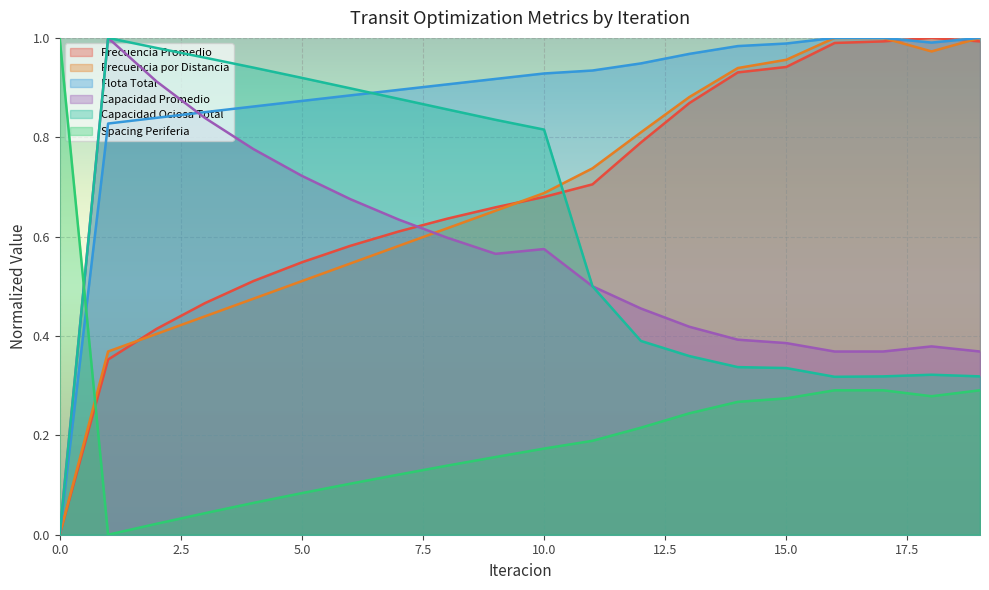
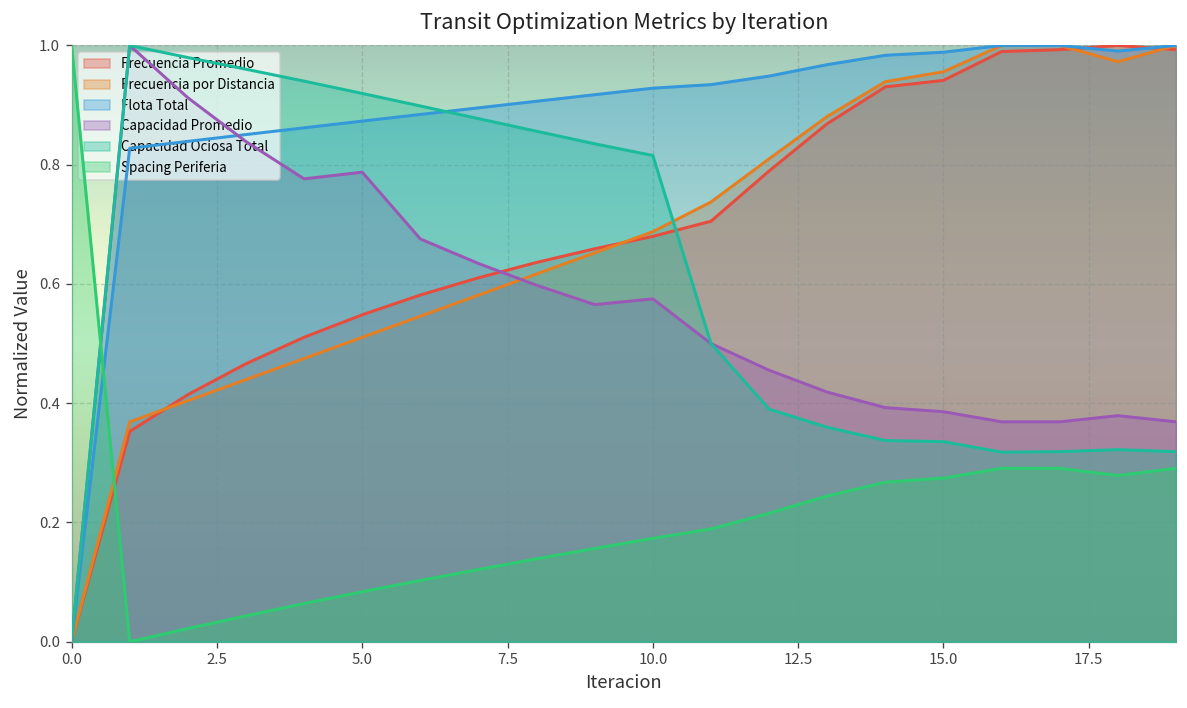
  {
    "Capacidad Promedio": {
-     "5.0": 0.72,
+     "5.0": 0.79,
      "10.0": 0.57,
      "15.0": 0.39
    }
  }
